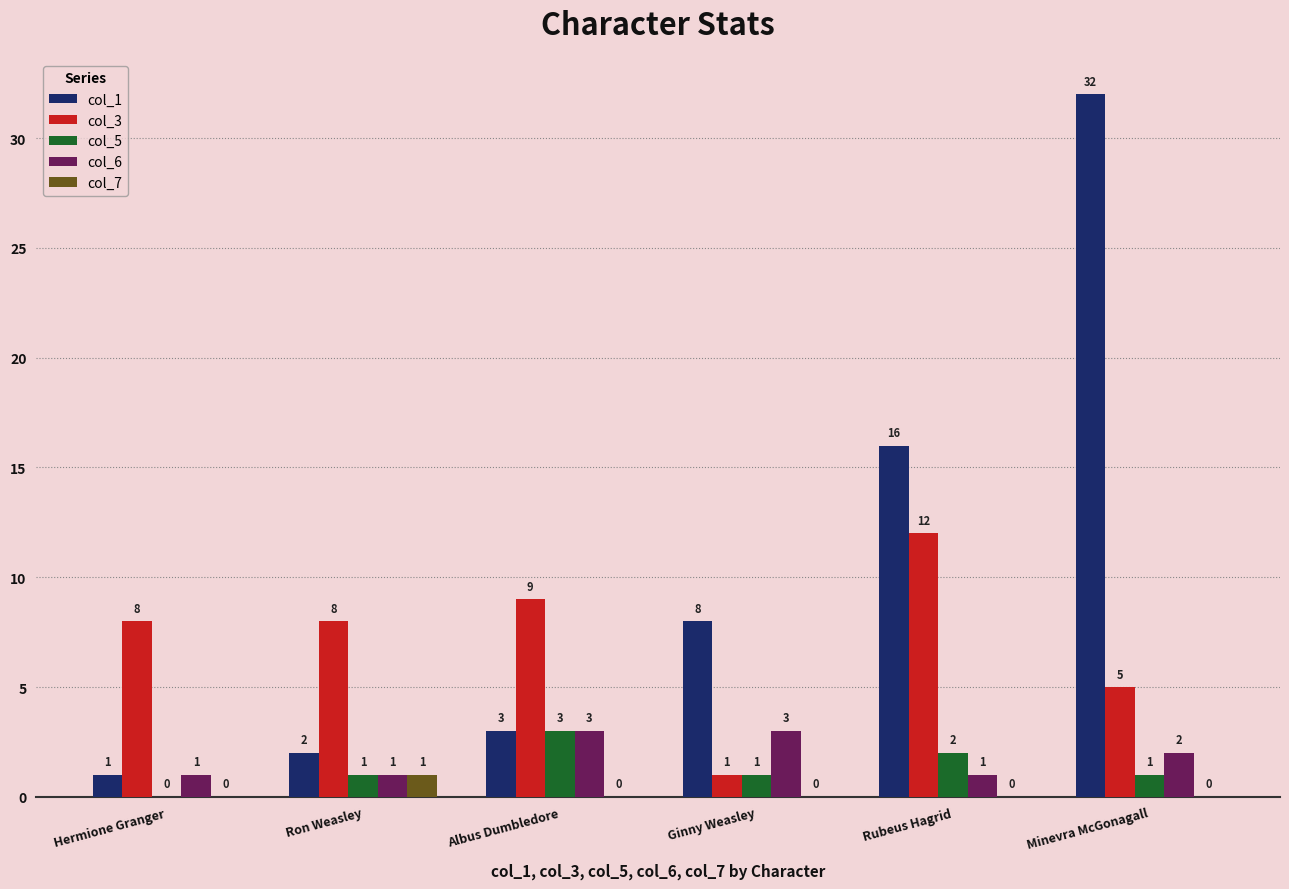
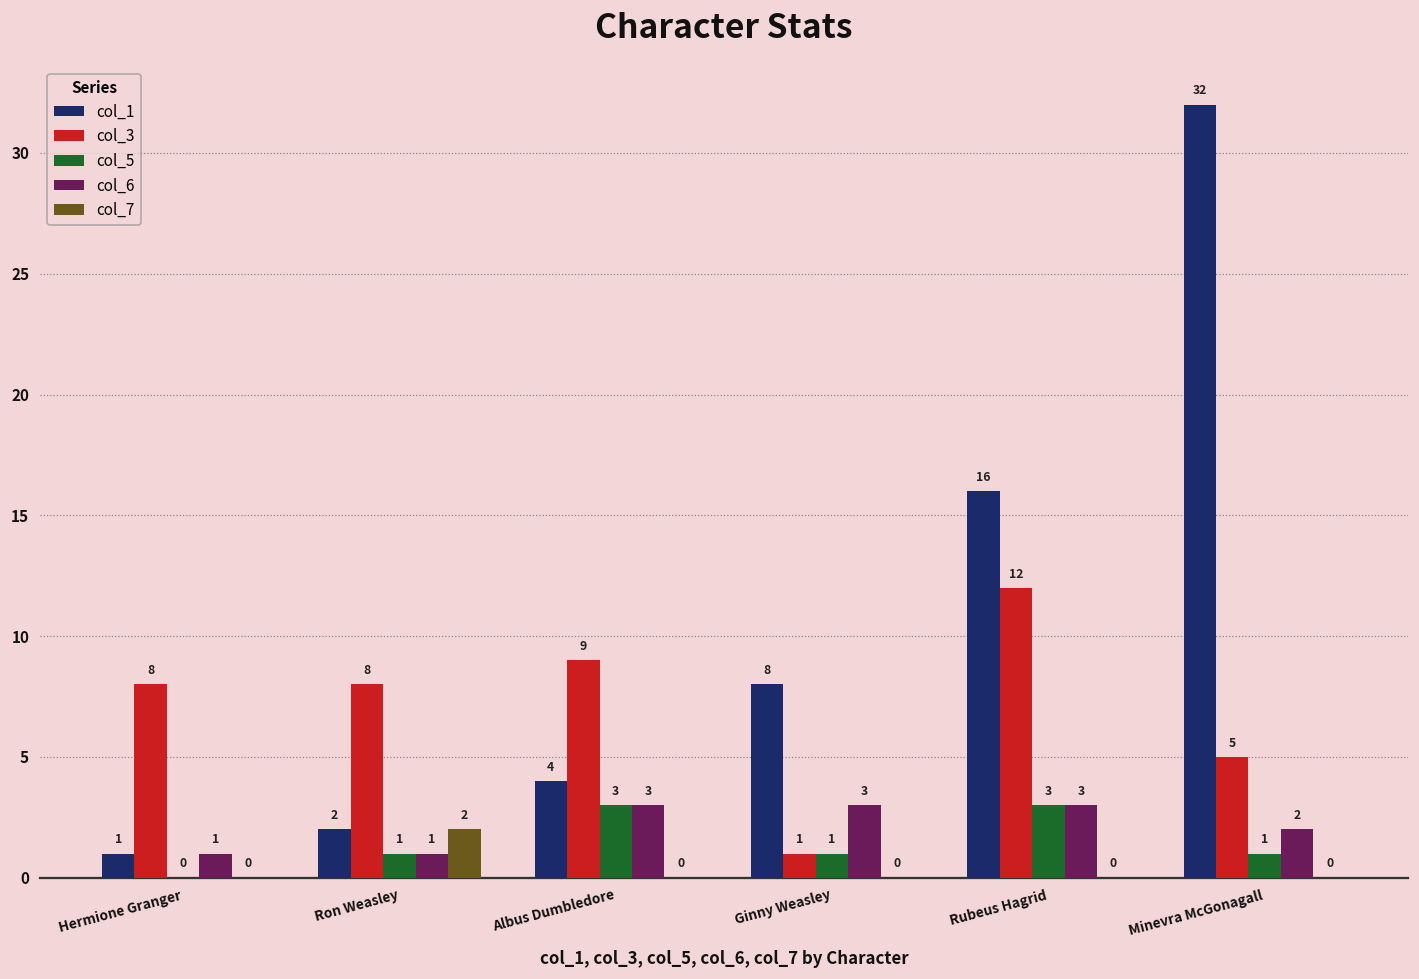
  {
    "col_1": {
      "Hermione Granger": 1,
      "Ron Weasley": 2,
-     "Albus Dumbledore": 3,
+     "Albus Dumbledore": 4,
      "Ginny Weasley": 8,
      "Rubeus Hagrid": 16,
      "Minevra McGonagall": 32
    },
    "col_3": {
      "Hermione Granger": 8,
      "Ron Weasley": 8,
      "Albus Dumbledore": 9,
      "Ginny Weasley": 1,
      "Rubeus Hagrid": 12,
      "Minevra McGonagall": 5
    },
    "col_5": {
      "Hermione Granger": 0,
      "Ron Weasley": 1,
      "Albus Dumbledore": 3,
      "Ginny Weasley": 1,
-     "Rubeus Hagrid": 2,
+     "Rubeus Hagrid": 3,
      "Minevra McGonagall": 1
    },
    "col_6": {
      "Hermione Granger": 1,
      "Ron Weasley": 1,
      "Albus Dumbledore": 3,
      "Ginny Weasley": 3,
-     "Rubeus Hagrid": 1,
+     "Rubeus Hagrid": 3,
      "Minevra McGonagall": 2
    },
    "col_7": {
      "Hermione Granger": 0,
-     "Ron Weasley": 1,
+     "Ron Weasley": 2,
      "Albus Dumbledore": 0,
      "Ginny Weasley": 0,
      "Rubeus Hagrid": 0,
      "Minevra McGonagall": 0
    }
  }
